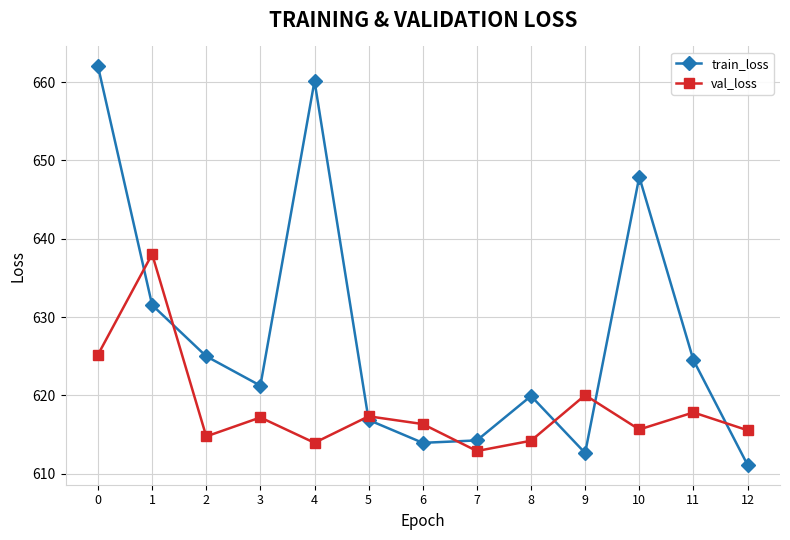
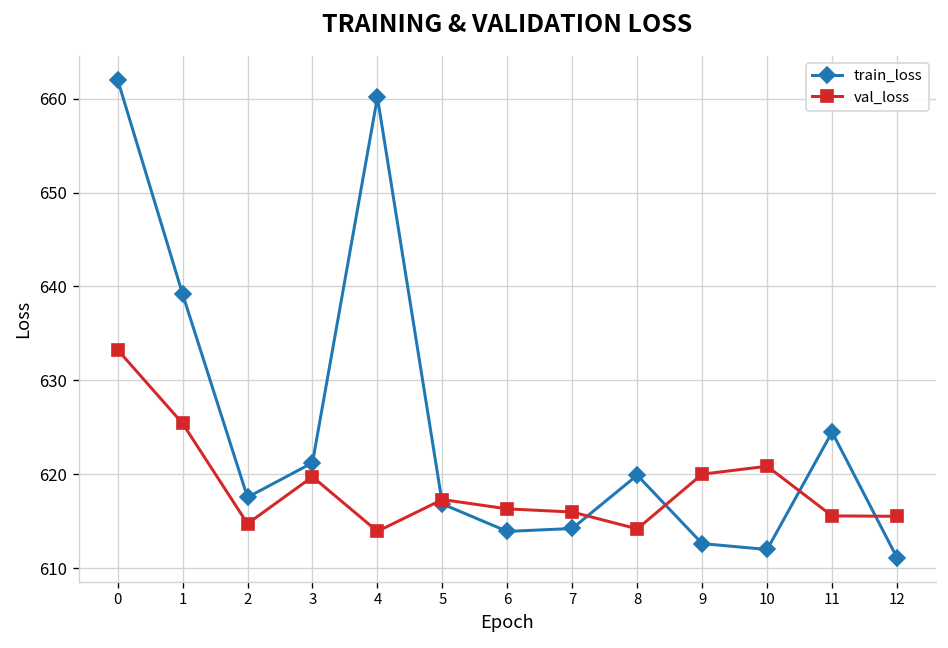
  {
    "train_loss": {
      "0": 662,
-     "1": 632,
-     "2": 625,
+     "1": 639,
+     "2": 618,
      "3": 621,
      "4": 660,
      "5": 617,
      "6": 614,
      "7": 614,
      "8": 620,
      "9": 613,
-     "10": 648,
+     "10": 612,
      "11": 625,
      "12": 611
    },
    "val_loss": {
-     "0": 625,
-     "1": 638,
+     "0": 633,
+     "1": 625,
      "2": 615,
-     "3": 617,
+     "3": 620,
      "4": 614,
      "5": 617,
      "6": 616,
-     "7": 613,
+     "7": 616,
      "8": 614,
      "9": 620,
-     "10": 616,
-     "11": 618,
+     "10": 621,
+     "11": 616,
      "12": 616
    }
  }
